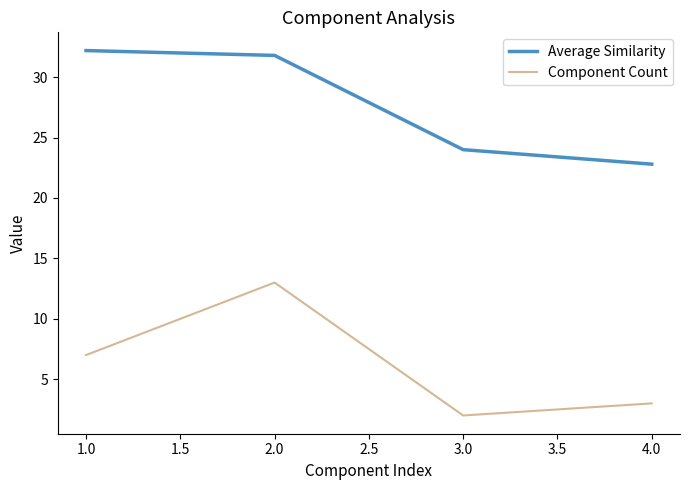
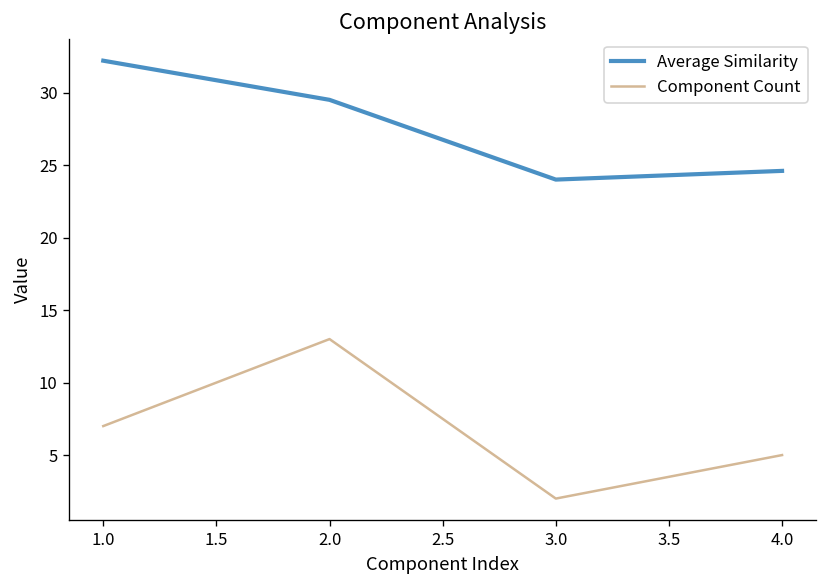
  {
    "Average Similarity": {
      "1.0": 32.2,
-     "2.0": 31.8,
+     "2.0": 29.5,
      "3.0": 24.0,
-     "4.0": 22.8
+     "4.0": 24.6
    },
    "Component Count": {
      "1.0": 7,
      "2.0": 13,
      "3.0": 2,
-     "4.0": 3
+     "4.0": 5
    }
  }
